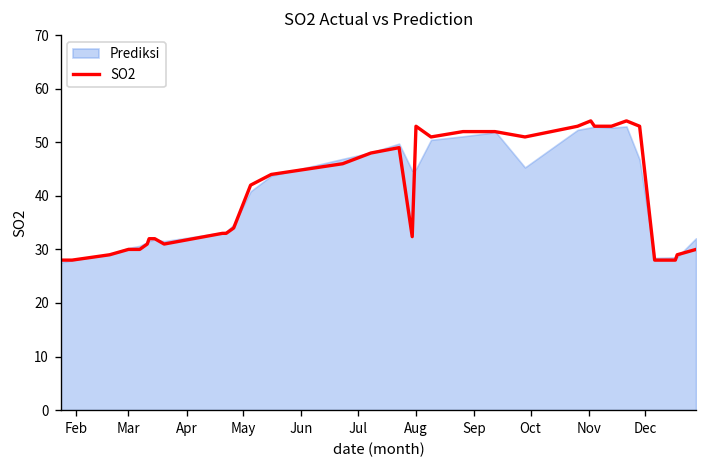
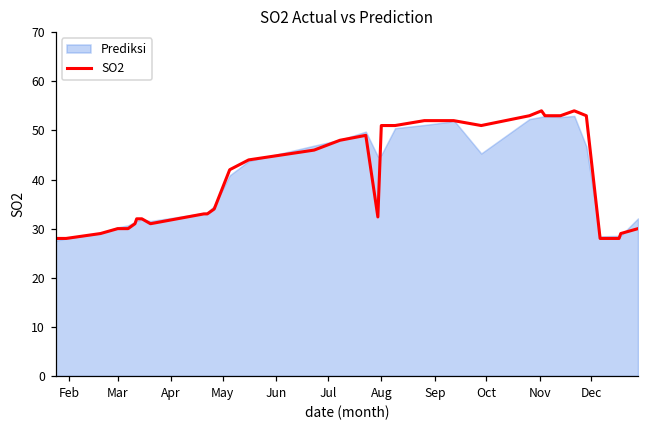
  {
    "SO2": {
-     "Aug": 53
+     "Aug": 51
    },
    "Prediksi": {
      "Aug": 45
    }
  }
